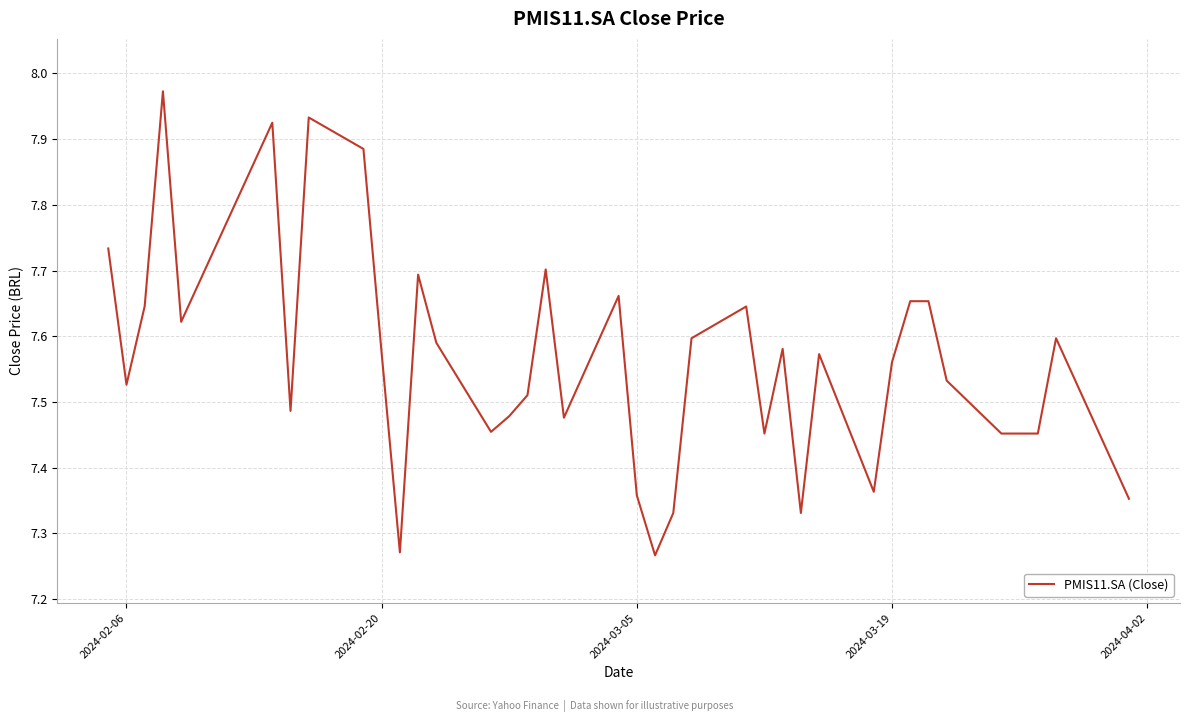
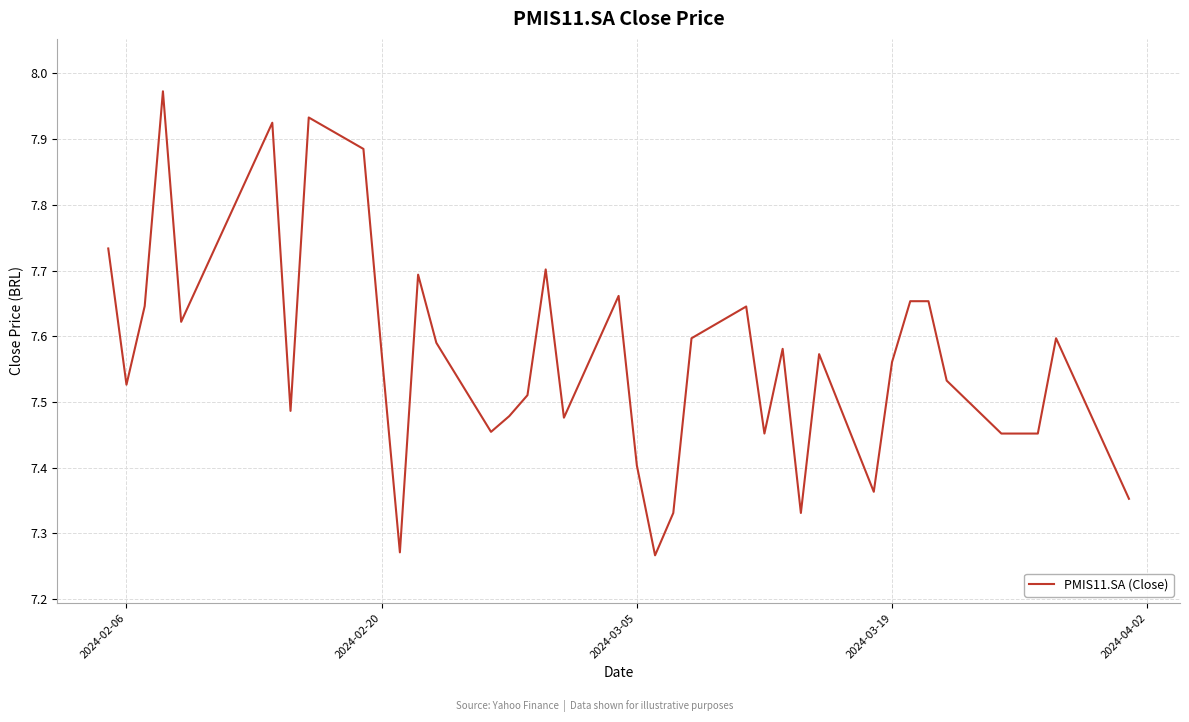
  {
    "2024-02-06": 7.53,
    "2024-02-20": 7.57,
-   "2024-03-05": 7.36,
+   "2024-03-05": 7.40,
    "2024-03-19": 7.56
  }
